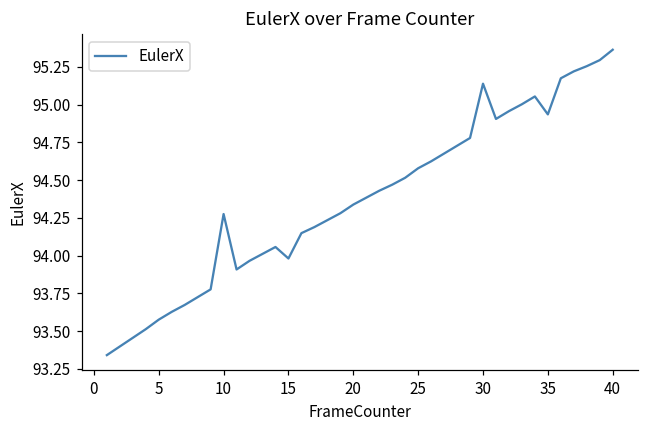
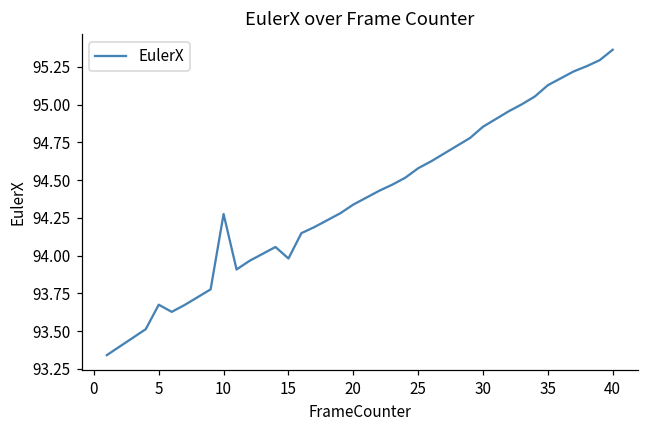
  {
-   "5": 93.58,
+   "5": 93.67,
    "10": 94.27,
    "15": 93.98,
    "20": 94.34,
    "25": 94.58,
-   "30": 95.14,
-   "35": 94.93,
+   "30": 94.85,
+   "35": 95.13,
    "40": 95.36
  }
